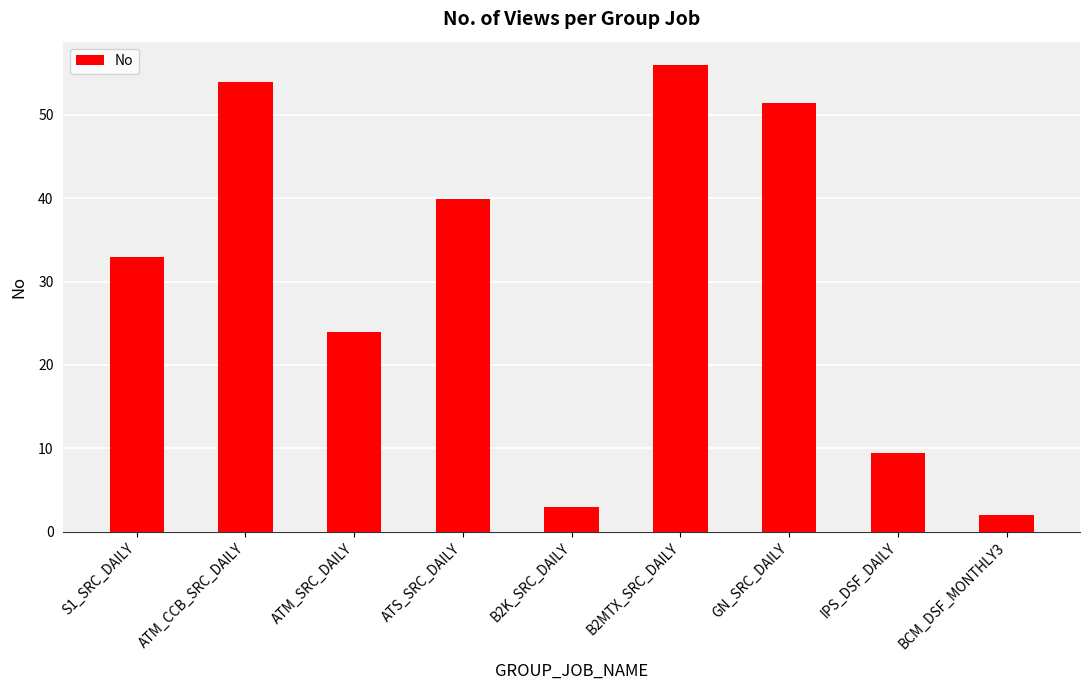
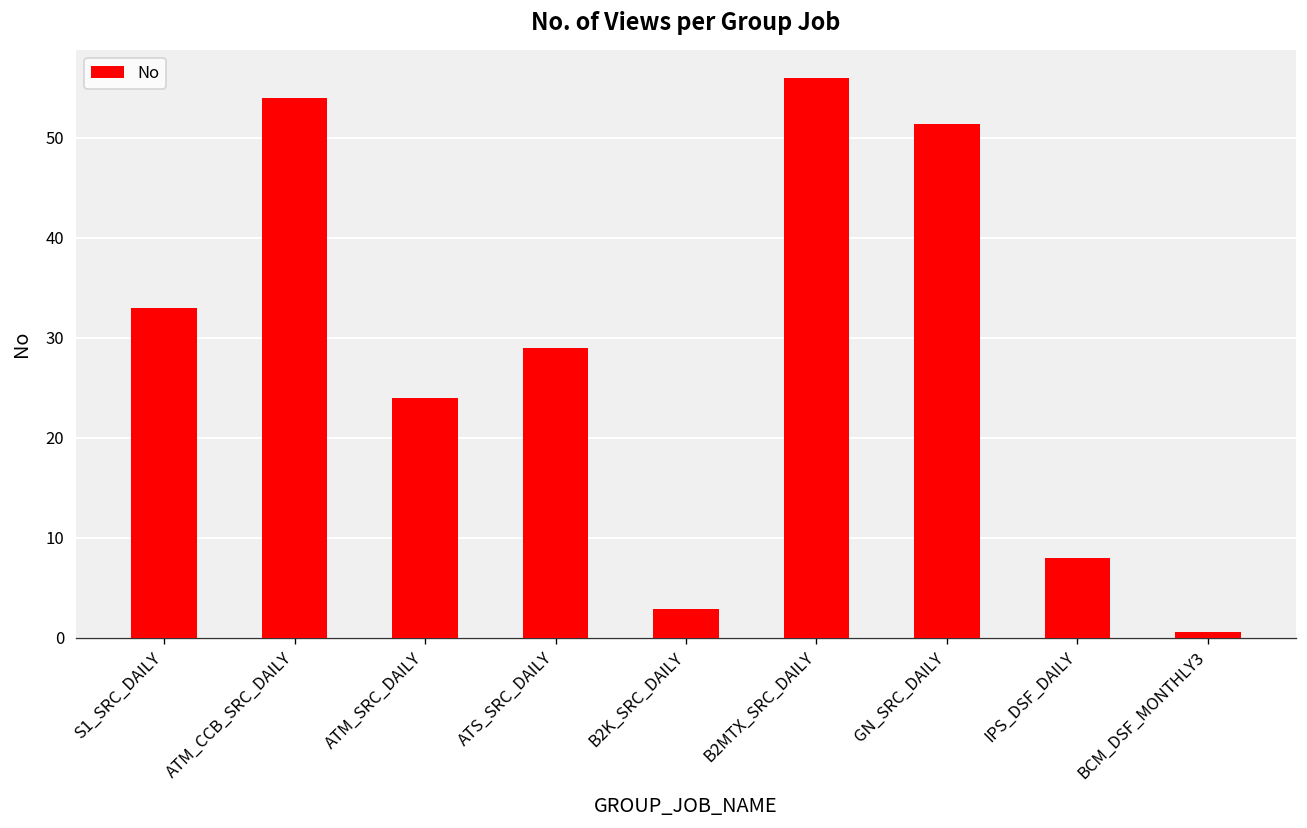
  {
    "S1_SRC_DAILY": 33,
    "ATM_CCB_SRC_DAILY": 54,
    "ATM_SRC_DAILY": 24,
-   "ATS_SRC_DAILY": 40,
+   "ATS_SRC_DAILY": 29,
    "B2K_SRC_DAILY": 3,
    "B2MTX_SRC_DAILY": 56,
    "GN_SRC_DAILY": 51,
-   "IPS_DSF_DAILY": 9,
-   "BCM_DSF_MONTHLY3": 2
+   "IPS_DSF_DAILY": 8,
+   "BCM_DSF_MONTHLY3": 1
  }
